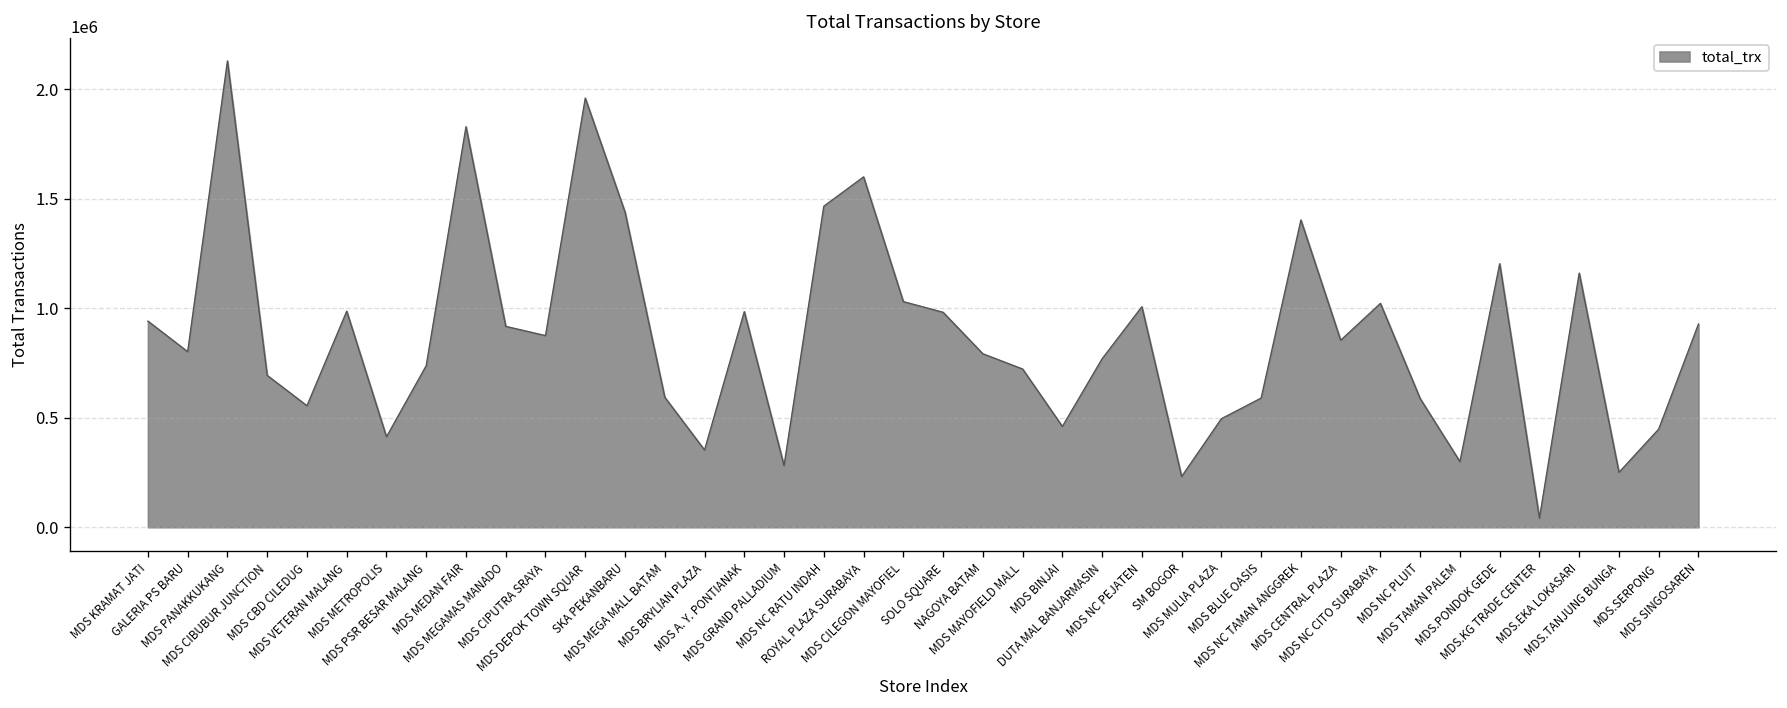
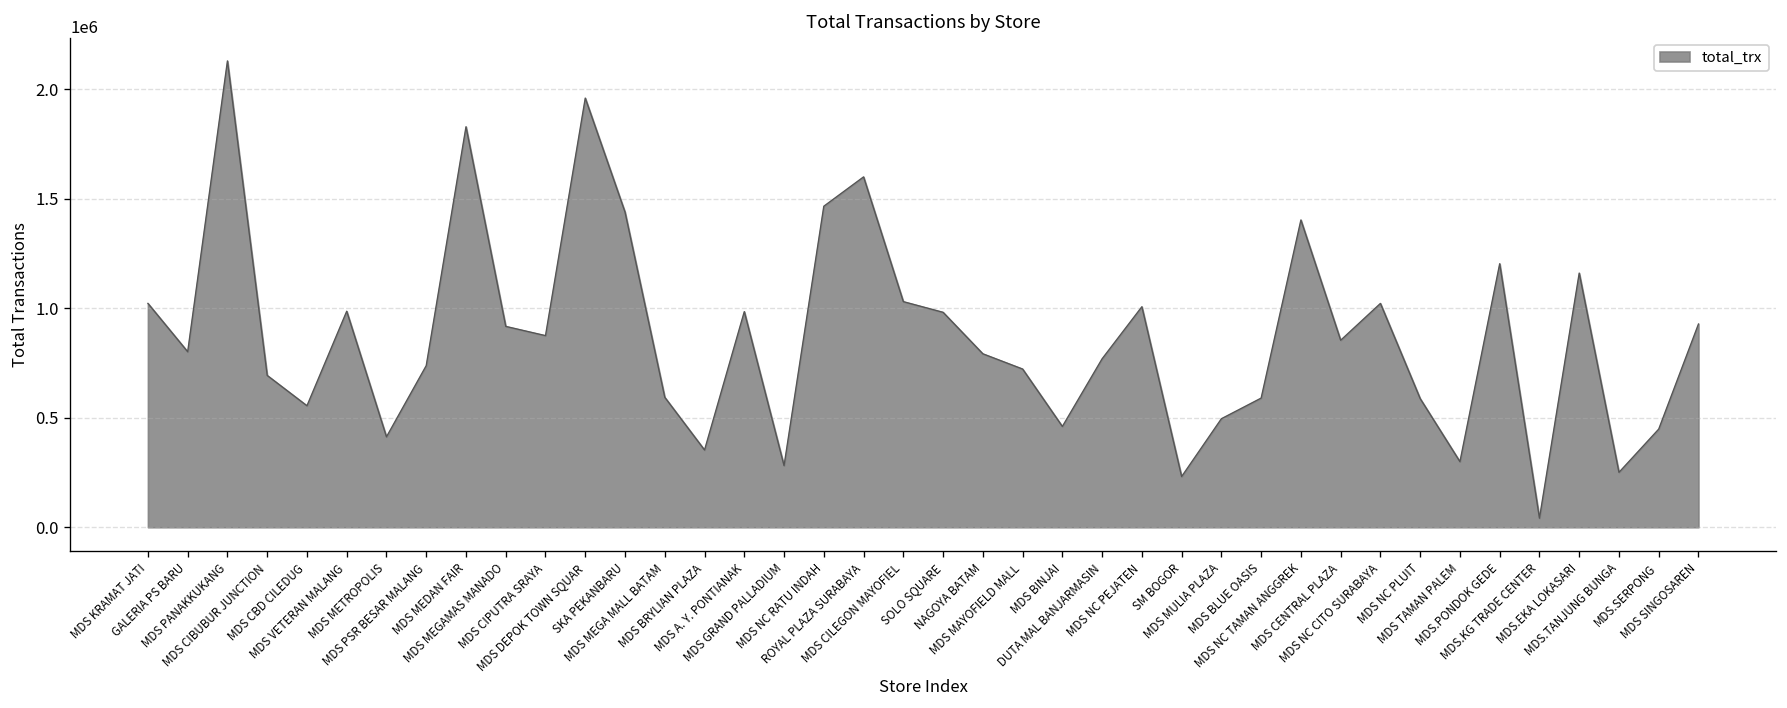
  {
-   "MDS KRAMAT JATI": 940000,
+   "MDS KRAMAT JATI": 1020000,
    "GALERIA PS BARU": 800000,
    "MDS PANAKKUKANG": 2130000,
    "MDS CIBUBUR JUNCTION": 690000,
    "MDS CBD CILEDUG": 550000,
    "MDS VETERAN MALANG": 990000,
    "MDS METROPOLIS": 410000,
    "MDS PSR BESAR MALANG": 740000,
    "MDS MEDAN FAIR": 1830000,
    "MDS MEGAMAS MANADO": 920000,
    "MDS CIPUTRA SRAYA": 880000,
    "MDS DEPOK TOWN SQUAR": 1960000,
    "SKA PEKANBARU": 1440000,
    "MDS MEGA MALL BATAM": 590000,
    "MDS BRYLIAN PLAZA": 350000,
    "MDS A. Y. PONTIANAK": 980000,
    "MDS GRAND PALLADIUM": 280000,
    "MDS NC RATU INDAH": 1470000,
    "ROYAL PLAZA SURABAYA": 1600000,
    "MDS CILEGON MAYOFIEL": 1030000,
    "SOLO SQUARE": 980000,
    "NAGOYA BATAM": 790000,
    "MDS MAYOFIELD MALL": 720000,
    "MDS BINJAI": 460000,
    "DUTA MAL BANJARMASIN": 770000,
    "MDS NC PEJATEN": 1010000,
    "SM BOGOR": 230000,
    "MDS MULIA PLAZA": 500000,
    "MDS BLUE OASIS": 590000,
    "MDS NC TAMAN ANGGREK": 1400000,
    "MDS CENTRAL PLAZA": 850000,
    "MDS NC CITO SURABAYA": 1020000,
    "MDS NC PLUIT": 590000,
    "MDS TAMAN PALEM": 300000,
    "MDS.PONDOK GEDE": 1200000,
    "MDS.KG TRADE CENTER": 40000,
    "MDS.EKA LOKASARI": 1160000,
    "MDS.TANJUNG BUNGA": 250000,
    "MDS.SERPONG": 450000,
    "MDS SINGOSAREN": 930000
  }
